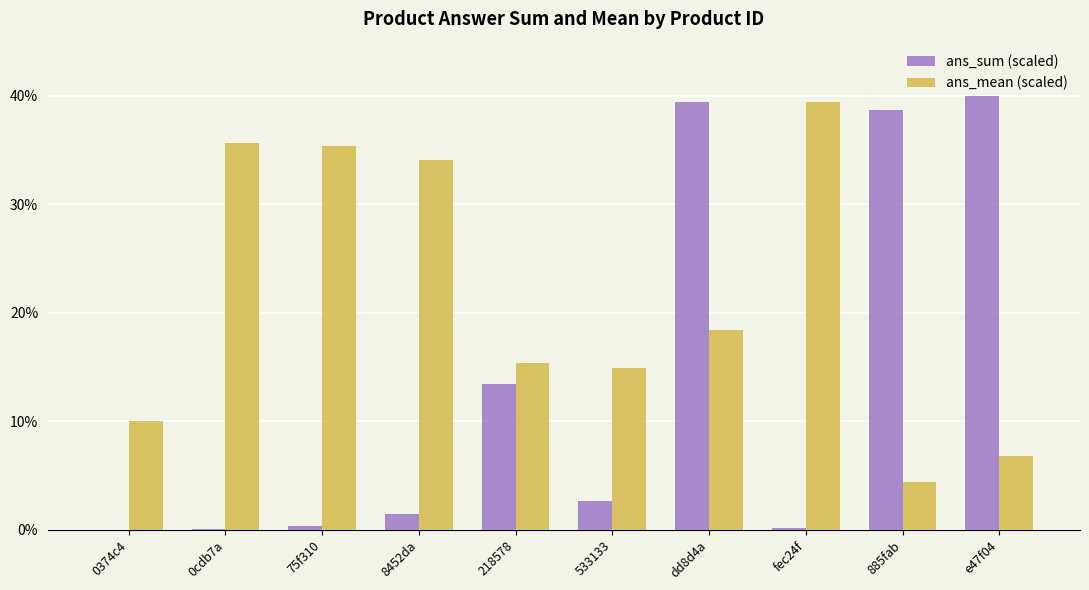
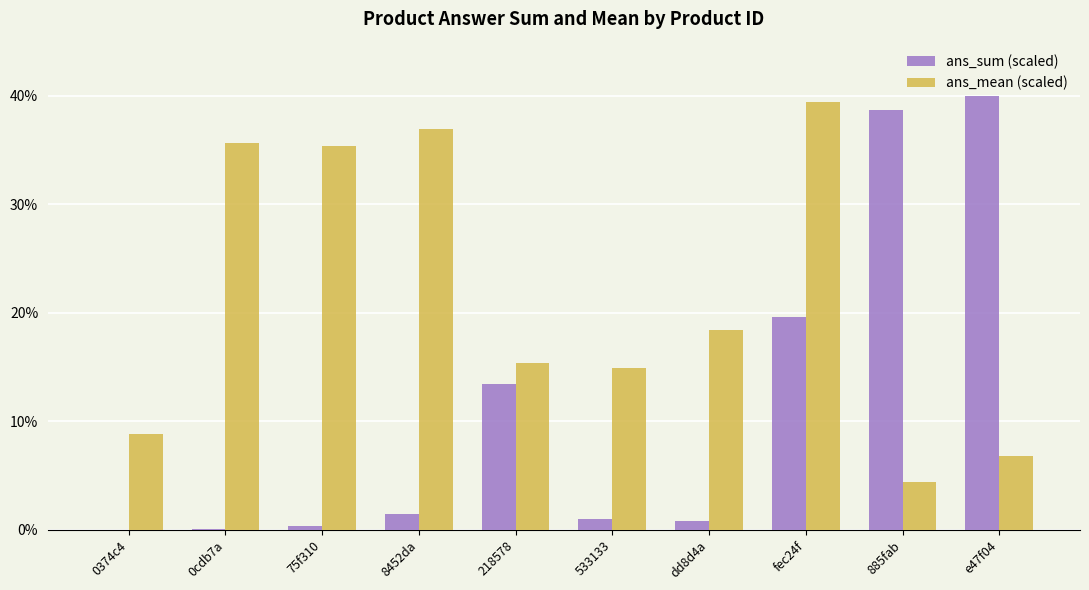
  {
    "ans_sum (scaled)": {
      "75f310": "0.3%",
      "8452da": "1.5%",
      "218578": "13.4%",
-     "533133": "2.6%",
-     "dd8d4a": "39.4%",
-     "fec24f": "0.2%",
+     "533133": "1.0%",
+     "dd8d4a": "0.8%",
+     "fec24f": "19.6%",
      "885fab": "38.7%",
      "e47f04": "40.0%"
    },
    "ans_mean (scaled)": {
-     "0374c4": "10.0%",
+     "0374c4": "8.8%",
      "0cdb7a": "35.7%",
      "75f310": "35.4%",
-     "8452da": "34.1%",
+     "8452da": "36.9%",
      "218578": "15.4%",
      "533133": "14.9%",
      "dd8d4a": "18.4%",
      "fec24f": "39.5%",
      "885fab": "4.4%",
      "e47f04": "6.8%"
    }
  }
